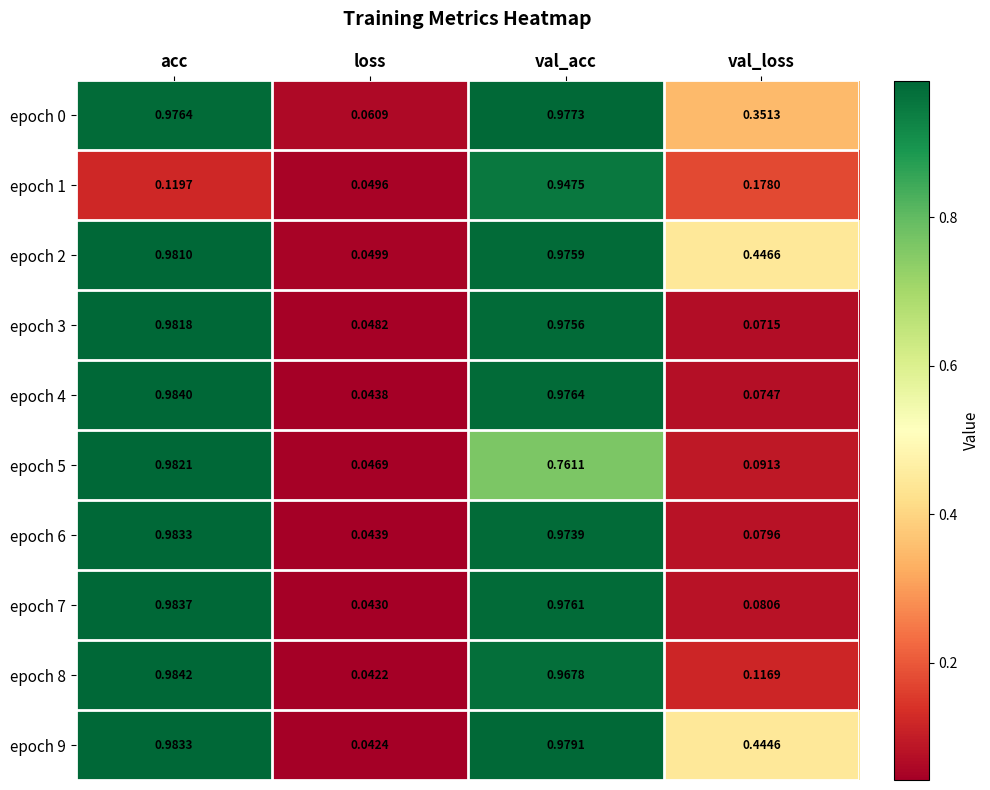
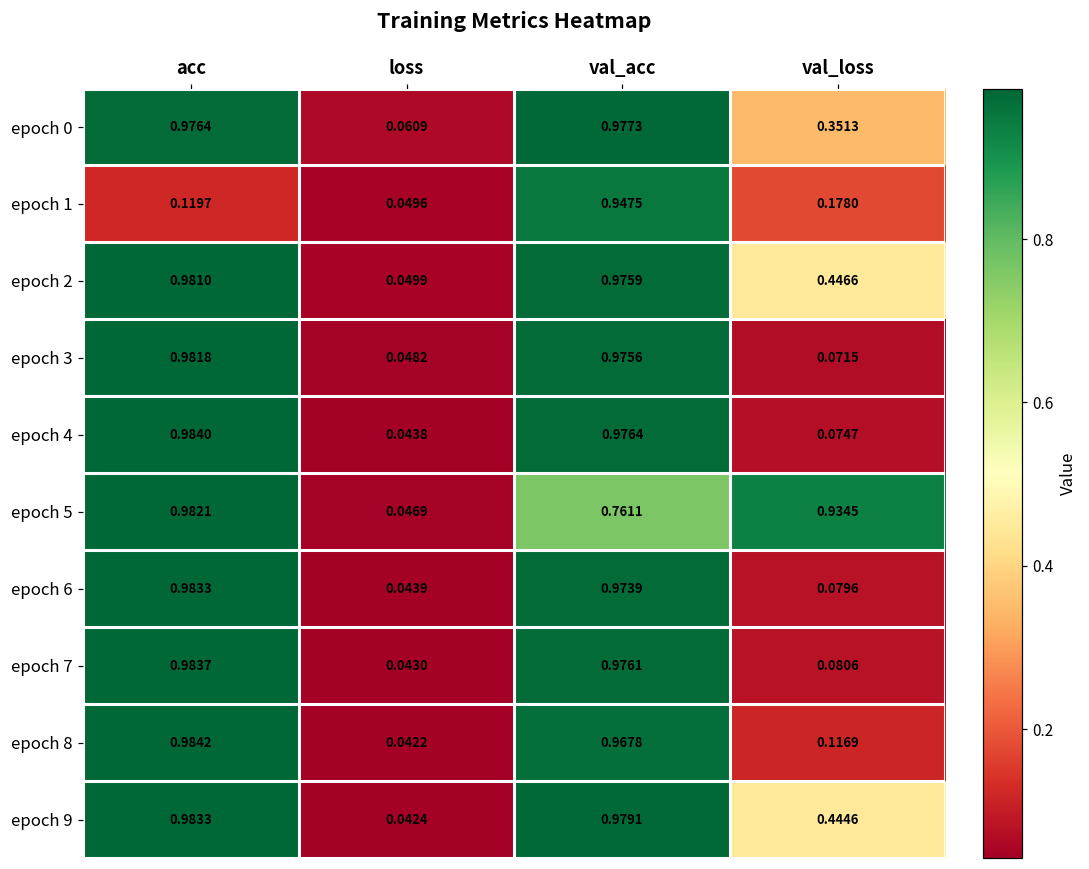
  {
    "epoch 0": {
      "acc": 0.9764,
      "loss": 0.0609,
      "val_acc": 0.9773,
      "val_loss": 0.3513
    },
    "epoch 1": {
      "acc": 0.1197,
      "loss": 0.0496,
      "val_acc": 0.9475,
      "val_loss": 0.1780
    },
    "epoch 2": {
      "acc": 0.9810,
      "loss": 0.0499,
      "val_acc": 0.9759,
      "val_loss": 0.4466
    },
    "epoch 3": {
      "acc": 0.9818,
      "loss": 0.0482,
      "val_acc": 0.9756,
      "val_loss": 0.0715
    },
    "epoch 4": {
      "acc": 0.9840,
      "loss": 0.0438,
      "val_acc": 0.9764,
      "val_loss": 0.0747
    },
    "epoch 5": {
      "acc": 0.9821,
      "loss": 0.0469,
      "val_acc": 0.7611,
-     "val_loss": 0.0913
+     "val_loss": 0.9345
    },
    "epoch 6": {
      "acc": 0.9833,
      "loss": 0.0439,
      "val_acc": 0.9739,
      "val_loss": 0.0796
    },
    "epoch 7": {
      "acc": 0.9837,
      "loss": 0.0430,
      "val_acc": 0.9761,
      "val_loss": 0.0806
    },
    "epoch 8": {
      "acc": 0.9842,
      "loss": 0.0422,
      "val_acc": 0.9678,
      "val_loss": 0.1169
    },
    "epoch 9": {
      "acc": 0.9833,
      "loss": 0.0424,
      "val_acc": 0.9791,
      "val_loss": 0.4446
    }
  }
